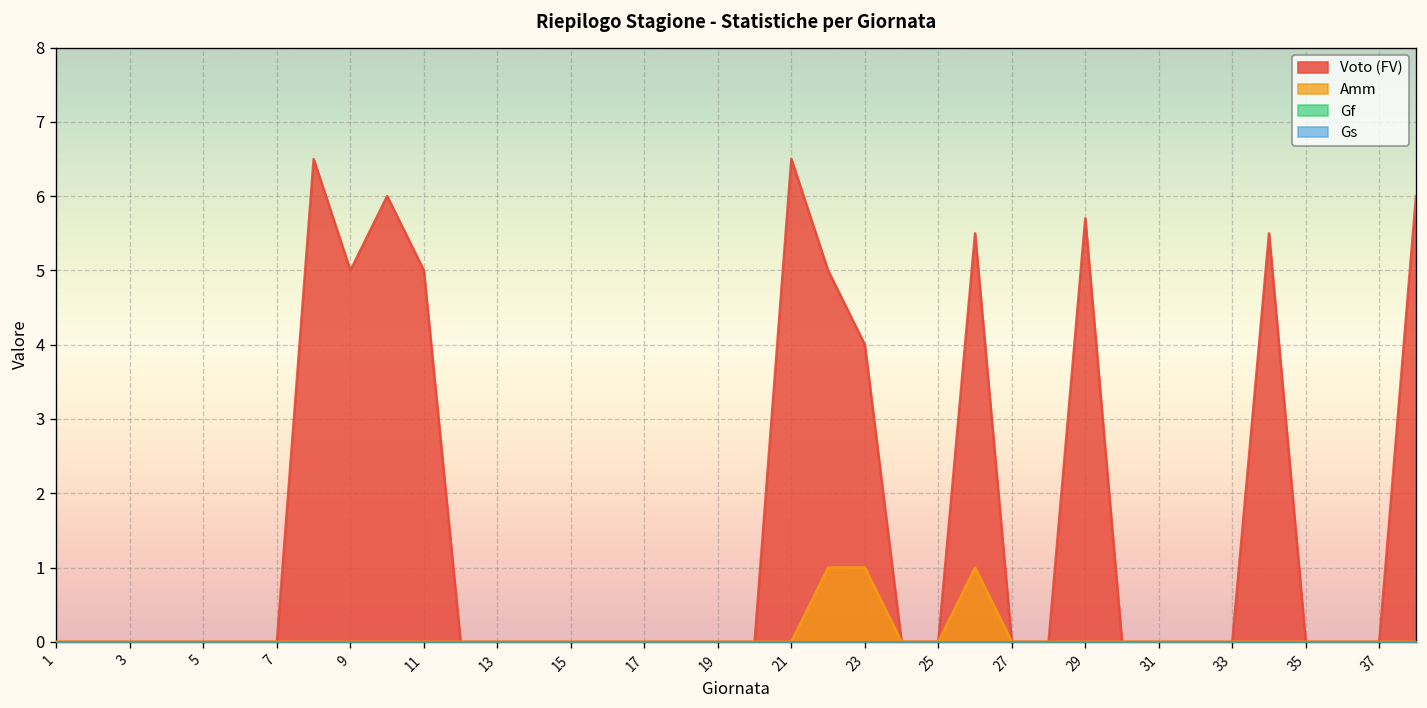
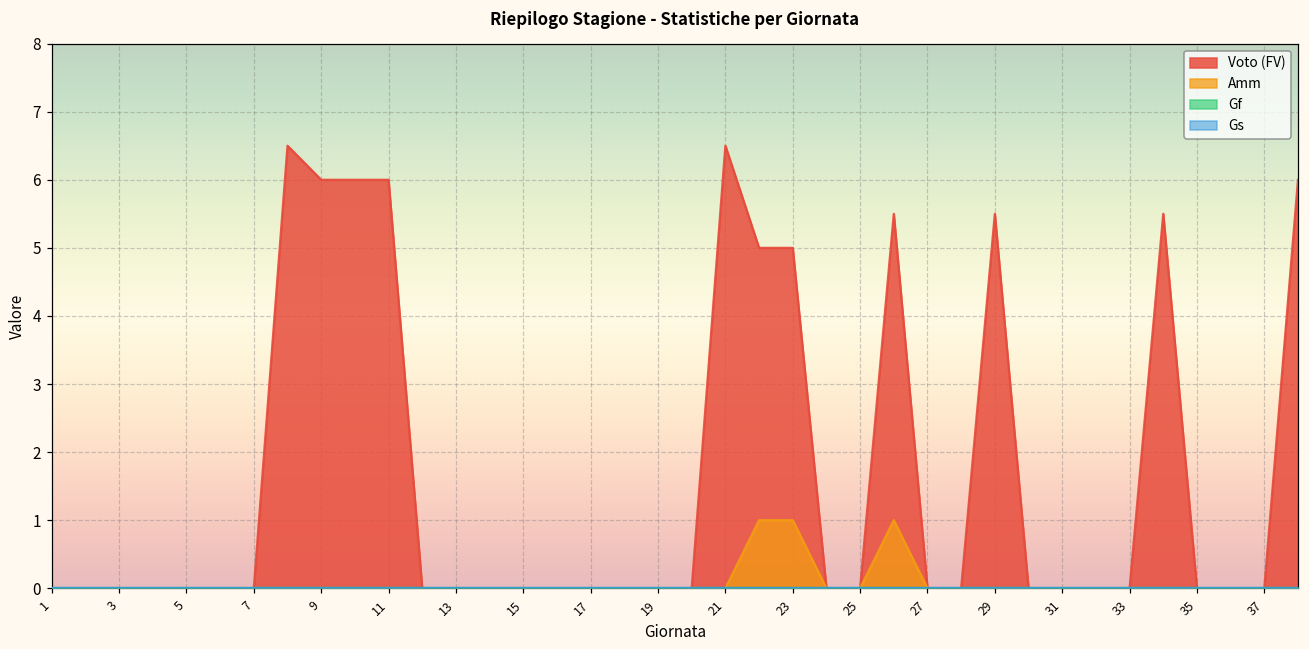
  {
    "Voto (FV)": {
-     "9": 5,
-     "11": 5,
+     "9": 6,
+     "11": 6,
      "21": 6.5,
-     "23": 4,
-     "29": 5.7
+     "23": 5,
+     "29": 5.5
    },
    "Amm": {
      "23": 1.0
    },
    "Gs": {
      "23": 0.0
    }
  }
